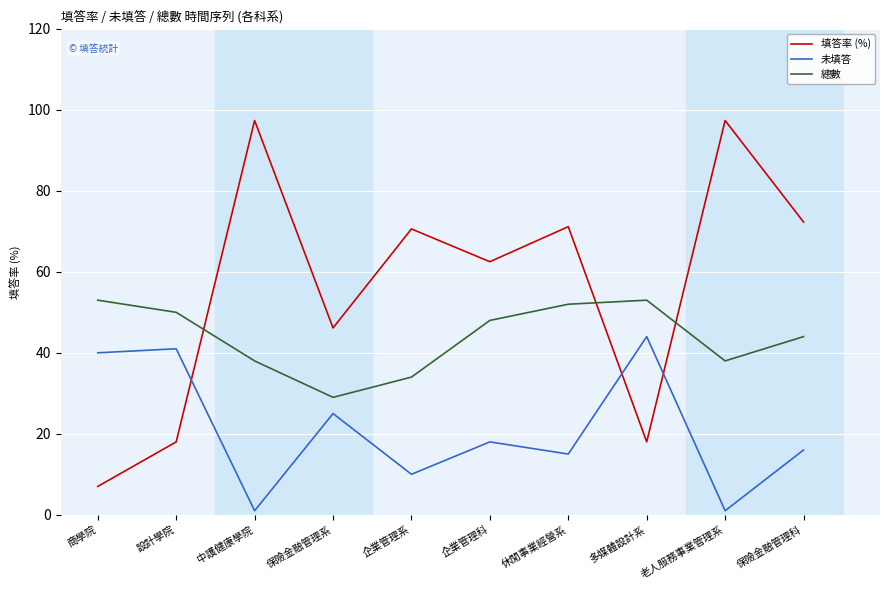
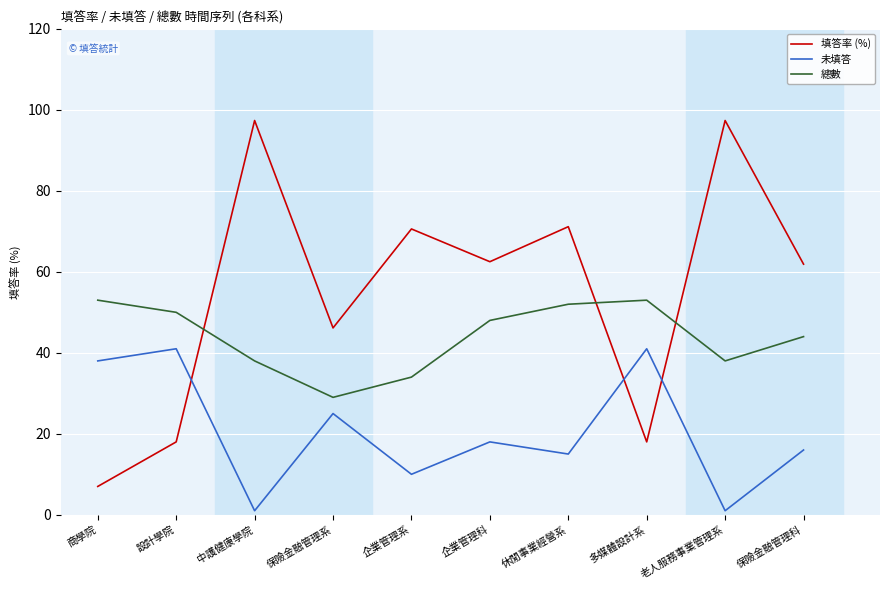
  {
    "填答率 (%)": {
      "商學院": 7,
      "設計學院": 18,
      "中護健康學院": 97,
      "保險金融管理系": 46,
      "企業管理系": 71,
      "企業管理科": 63,
      "休閒事業經營系": 71,
      "多媒體設計系": 18,
      "老人服務事業管理系": 97,
-     "保險金融管理科": 72
+     "保險金融管理科": 62
    },
    "未填答": {
-     "商學院": 40,
+     "商學院": 38,
      "設計學院": 41,
      "中護健康學院": 1,
      "保險金融管理系": 25,
      "企業管理系": 10,
      "企業管理科": 18,
      "休閒事業經營系": 15,
-     "多媒體設計系": 44,
+     "多媒體設計系": 41,
      "老人服務事業管理系": 1,
      "保險金融管理科": 16
    },
    "總數": {
      "商學院": 53,
      "設計學院": 50,
      "中護健康學院": 38,
      "保險金融管理系": 29,
      "企業管理系": 34,
      "企業管理科": 48,
      "休閒事業經營系": 52,
      "多媒體設計系": 53,
      "老人服務事業管理系": 38,
      "保險金融管理科": 44
    }
  }
